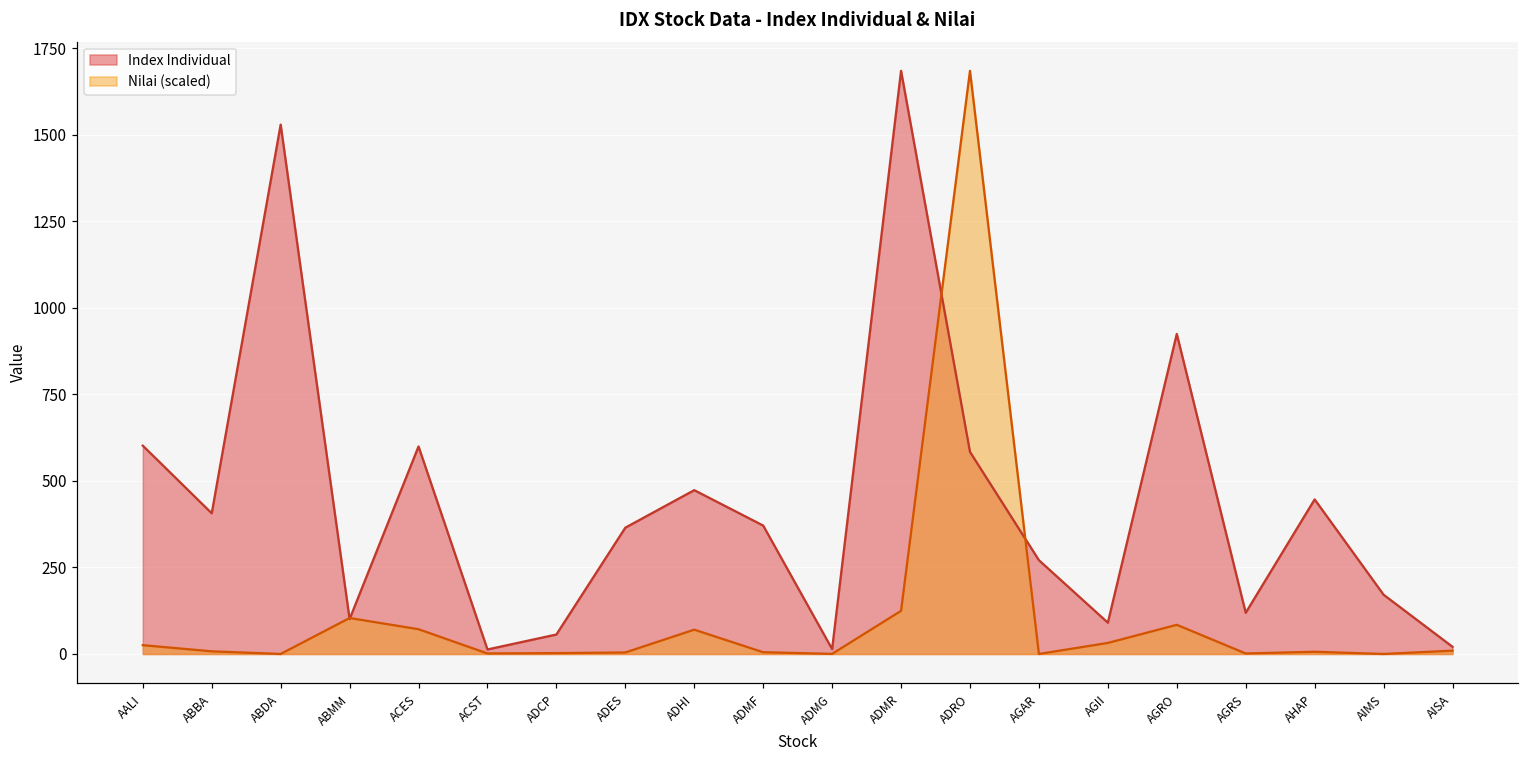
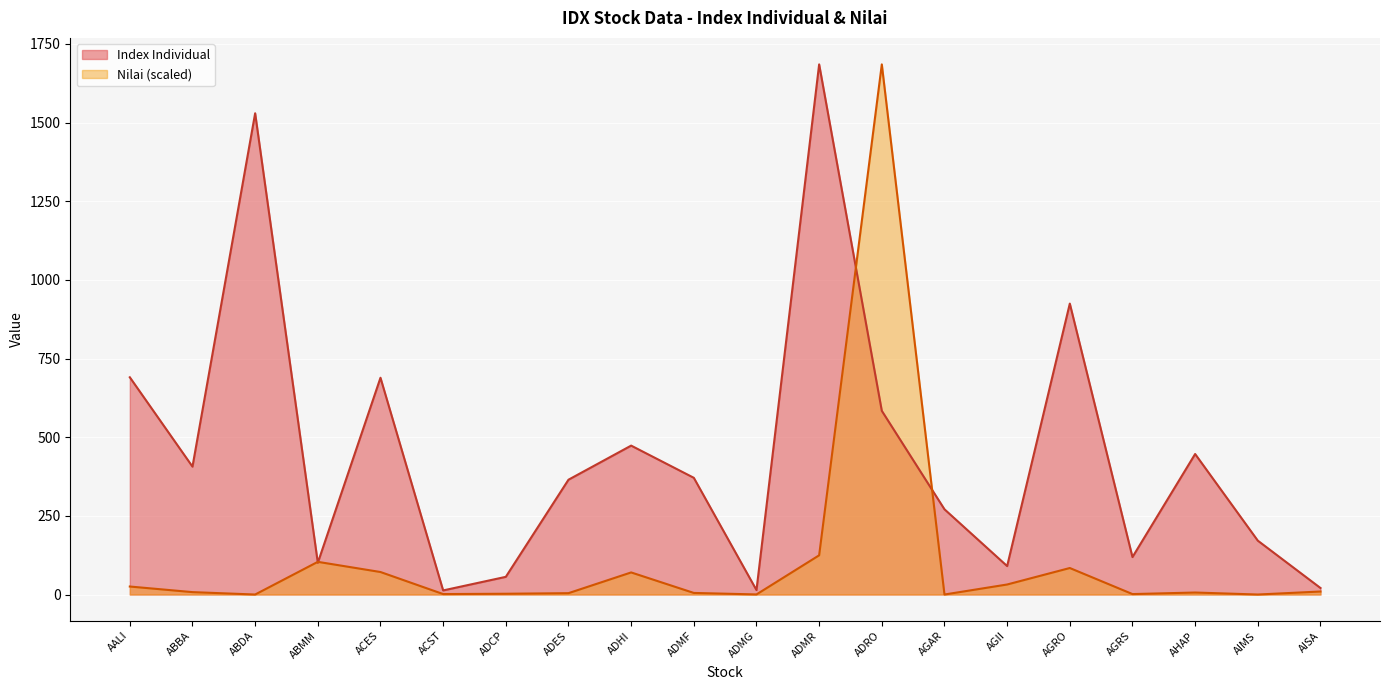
  {
    "Index Individual": {
-     "AALI": 600,
+     "AALI": 690,
      "ABBA": 410,
      "ABDA": 1530,
-     "ACES": 600,
+     "ACES": 690,
      "ACST": 10,
      "ADCP": 60,
      "ADES": 360,
      "ADHI": 470,
      "ADMF": 370,
      "ADMG": 10,
      "ADMR": 1690,
      "ADRO": 580,
      "AGAR": 270,
      "AGII": 90,
      "AGRO": 920,
      "AGRS": 120,
      "AHAP": 450,
      "AIMS": 170,
      "AISA": 20
    },
    "Nilai (scaled)": {
      "AALI": 30,
      "ABBA": 10,
      "ABDA": 0,
      "ACES": 70,
      "ACST": 0,
      "ADCP": 0,
      "ADES": 0,
      "ADHI": 70,
      "ADMF": 10,
      "ADMG": 0,
      "ADMR": 120,
      "ADRO": 1690,
      "AGAR": 0,
      "AGII": 30,
      "AGRO": 80,
      "AGRS": 0,
      "AHAP": 10,
      "AIMS": 0,
      "AISA": 10
    }
  }
